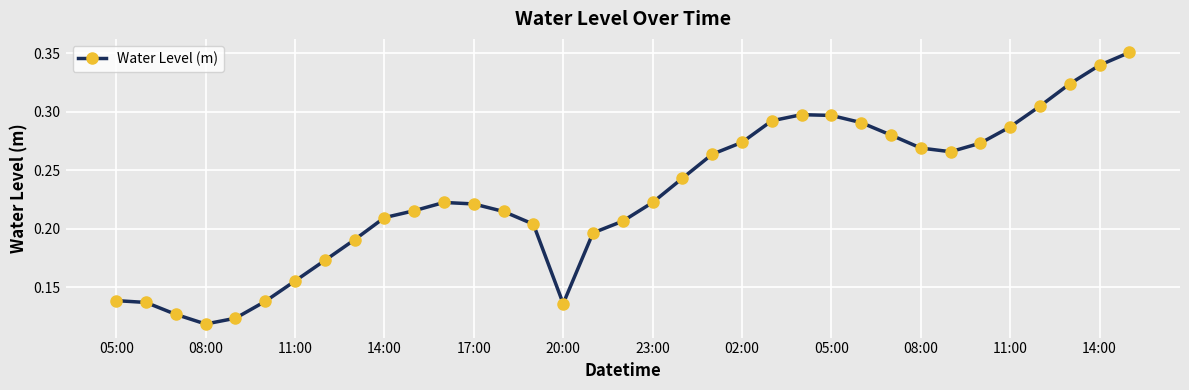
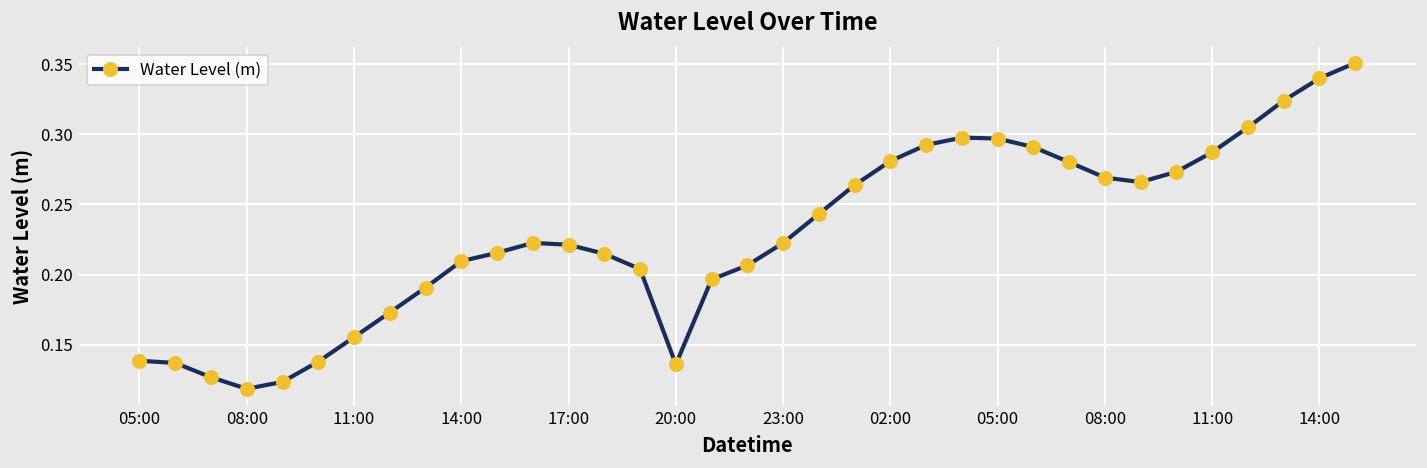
  {
    "17:00": 0.221,
    "20:00": 0.136,
    "23:00": 0.222,
-   "02:00": 0.274
+   "02:00": 0.281
  }
